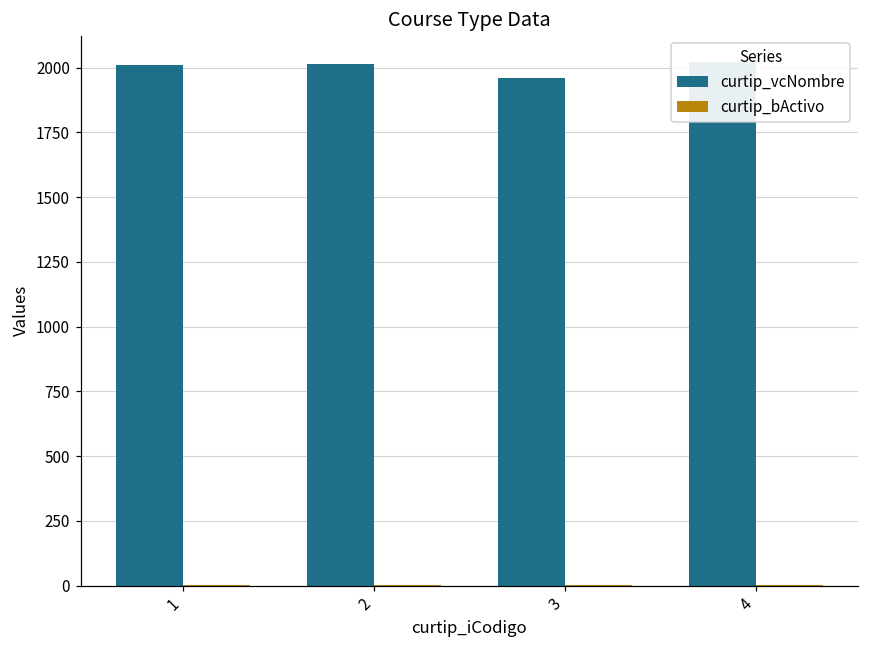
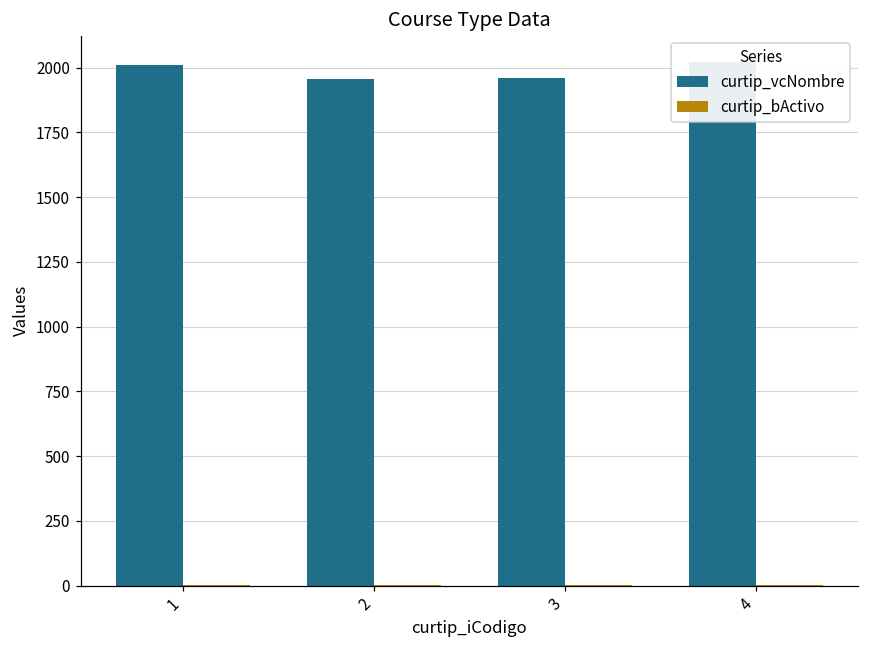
  {
    "curtip_vcNombre": {
      "1": 2010,
-     "2": 2020,
+     "2": 1960,
      "3": 1960
    }
  }
